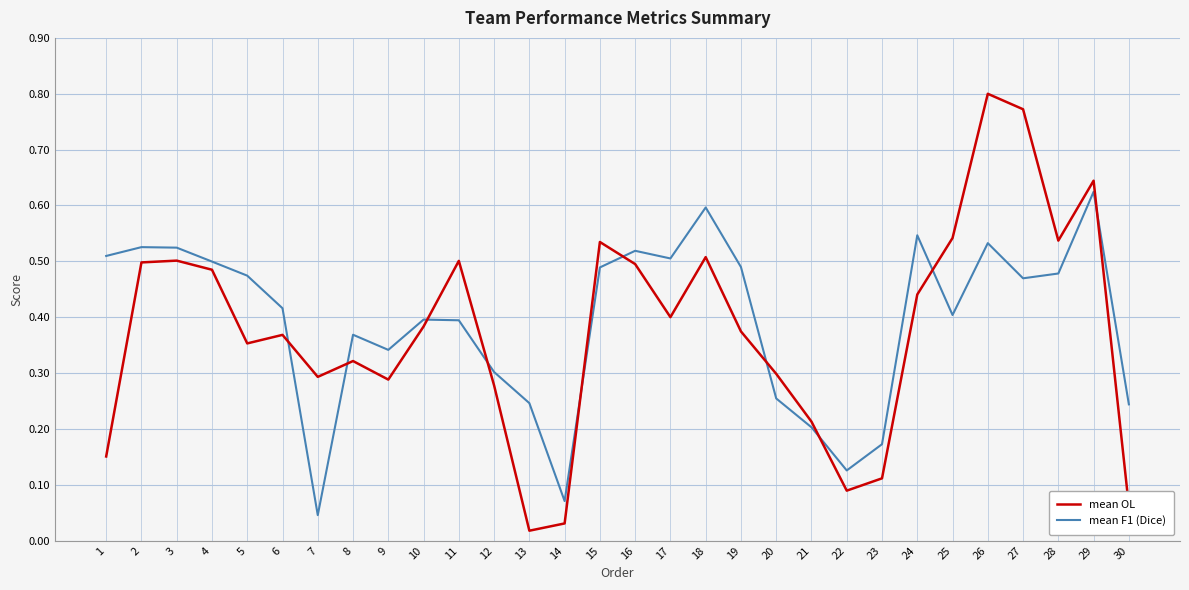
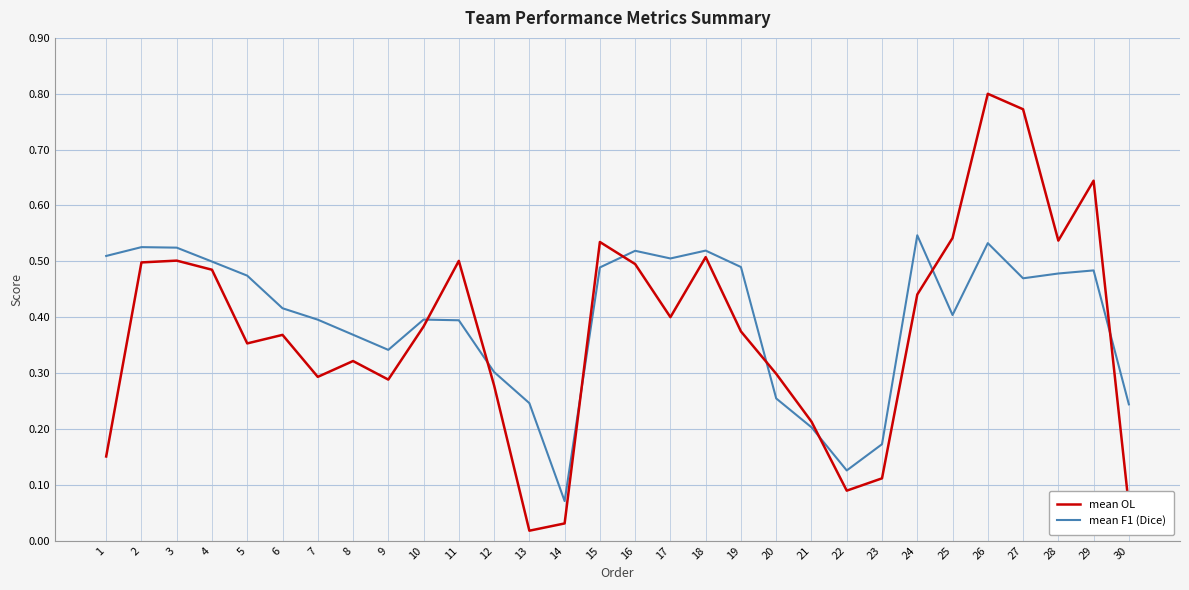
  {
    "mean OL": {
      "1": 0.15,
      "2": 0.50,
      "3": 0.50,
      "4": 0.48,
      "5": 0.35,
      "6": 0.37,
      "7": 0.29,
      "8": 0.32,
      "9": 0.29,
      "10": 0.38,
      "11": 0.50,
      "12": 0.28,
      "13": 0.02,
      "14": 0.03,
      "15": 0.53,
      "16": 0.50,
      "17": 0.40,
      "18": 0.51,
      "19": 0.37,
      "20": 0.30,
      "21": 0.21,
      "22": 0.09,
      "23": 0.11,
      "24": 0.44,
      "25": 0.54,
      "26": 0.80,
      "27": 0.77,
      "28": 0.54,
      "29": 0.64
    },
    "mean F1 (Dice)": {
      "1": 0.51,
      "2": 0.53,
      "3": 0.52,
      "4": 0.50,
      "5": 0.47,
      "6": 0.42,
-     "7": 0.05,
+     "7": 0.40,
      "8": 0.37,
      "9": 0.34,
      "10": 0.40,
      "11": 0.39,
      "12": 0.30,
      "13": 0.25,
      "14": 0.07,
      "15": 0.49,
      "16": 0.52,
      "17": 0.51,
-     "18": 0.60,
+     "18": 0.52,
      "19": 0.49,
      "20": 0.25,
      "21": 0.20,
      "22": 0.13,
      "23": 0.17,
      "24": 0.55,
      "25": 0.40,
      "26": 0.53,
      "27": 0.47,
      "28": 0.48,
-     "29": 0.62,
+     "29": 0.48,
      "30": 0.24
    }
  }
